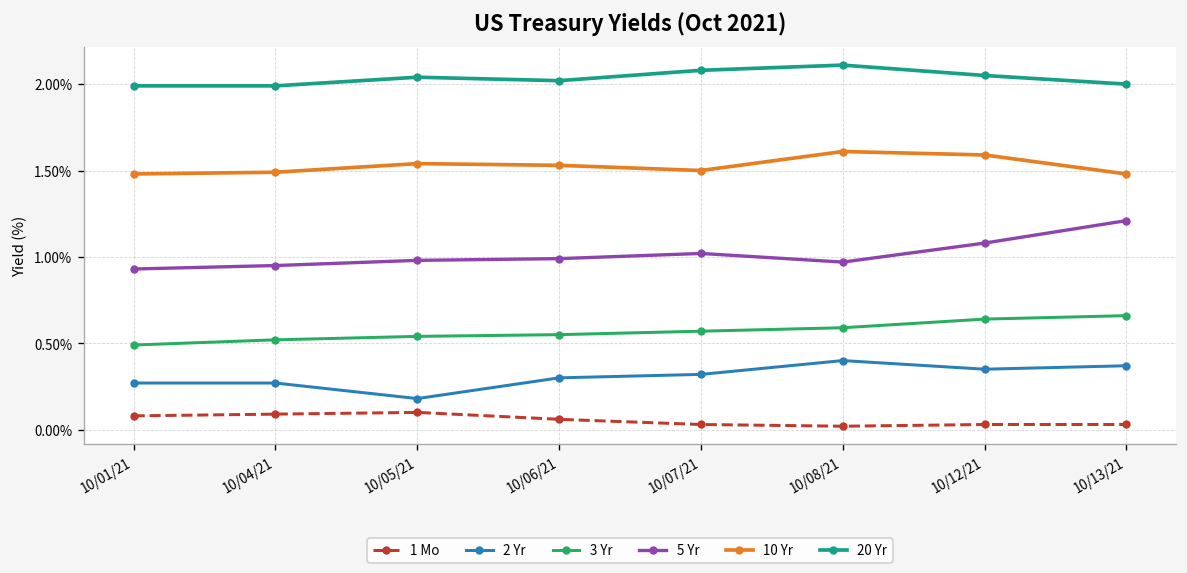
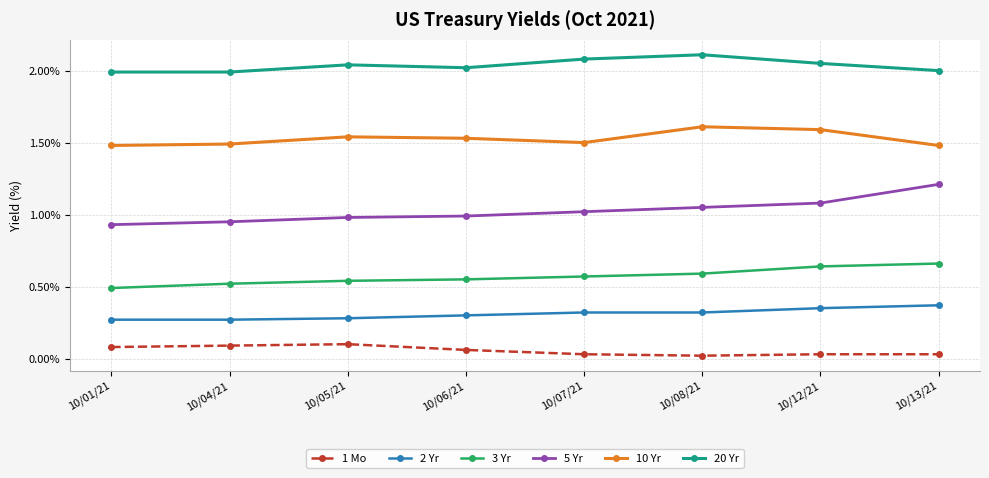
  {
    "1 Mo": {
      "10/01/21": "0.08%",
      "10/04/21": "0.09%",
      "10/05/21": "0.10%",
      "10/06/21": "0.06%",
      "10/07/21": "0.03%",
      "10/08/21": "0.02%",
      "10/12/21": "0.03%",
      "10/13/21": "0.03%"
    },
    "2 Yr": {
      "10/01/21": "0.27%",
      "10/04/21": "0.27%",
-     "10/05/21": "0.18%",
+     "10/05/21": "0.28%",
      "10/06/21": "0.30%",
      "10/07/21": "0.32%",
-     "10/08/21": "0.40%",
+     "10/08/21": "0.32%",
      "10/12/21": "0.35%",
      "10/13/21": "0.37%"
    },
    "5 Yr": {
      "10/01/21": "0.93%",
      "10/04/21": "0.95%",
      "10/05/21": "0.98%",
      "10/06/21": "0.99%",
      "10/07/21": "1.02%",
-     "10/08/21": "0.97%",
+     "10/08/21": "1.05%",
      "10/12/21": "1.08%",
      "10/13/21": "1.21%"
    },
    "10 Yr": {
      "10/01/21": "1.48%",
      "10/04/21": "1.49%",
      "10/05/21": "1.54%",
      "10/06/21": "1.53%",
      "10/07/21": "1.50%",
      "10/08/21": "1.61%",
      "10/12/21": "1.59%",
      "10/13/21": "1.48%"
    }
  }
